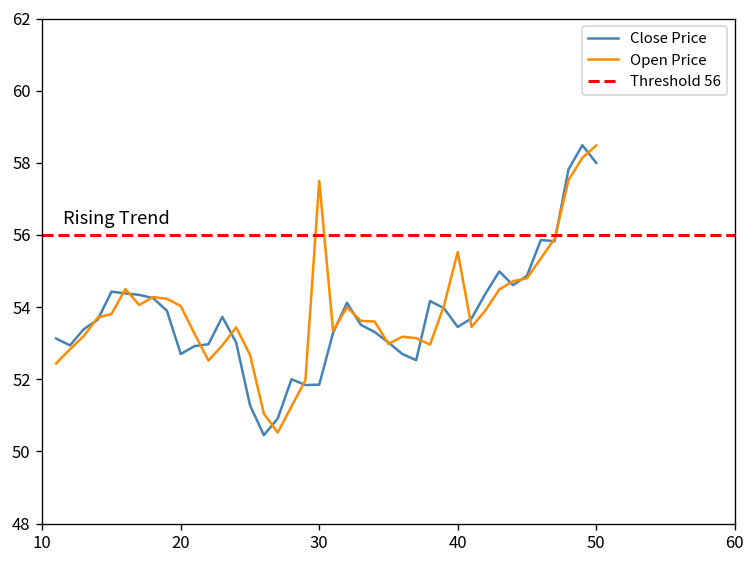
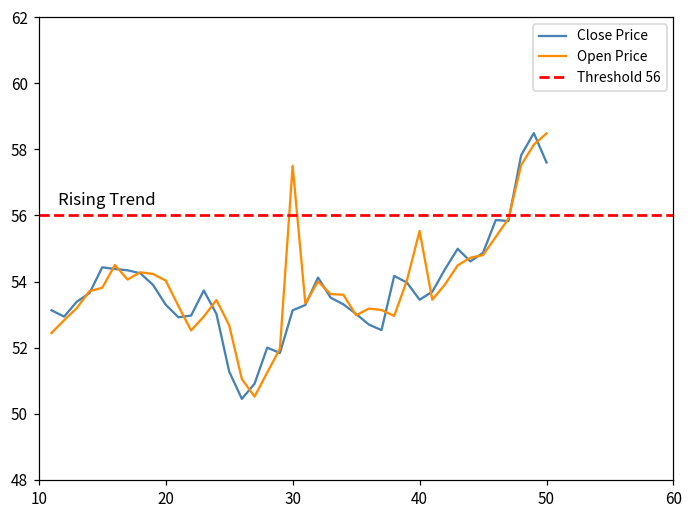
  {
    "Close Price": {
-     "20": 52.7,
-     "30": 51.9,
+     "20": 53.3,
+     "30": 53.1,
      "40": 53.5,
-     "50": 58.0
+     "50": 57.6
    },
    "Open Price": {
      "20": 54.0,
      "30": 57.5,
      "40": 55.5,
      "50": 58.5
    }
  }
